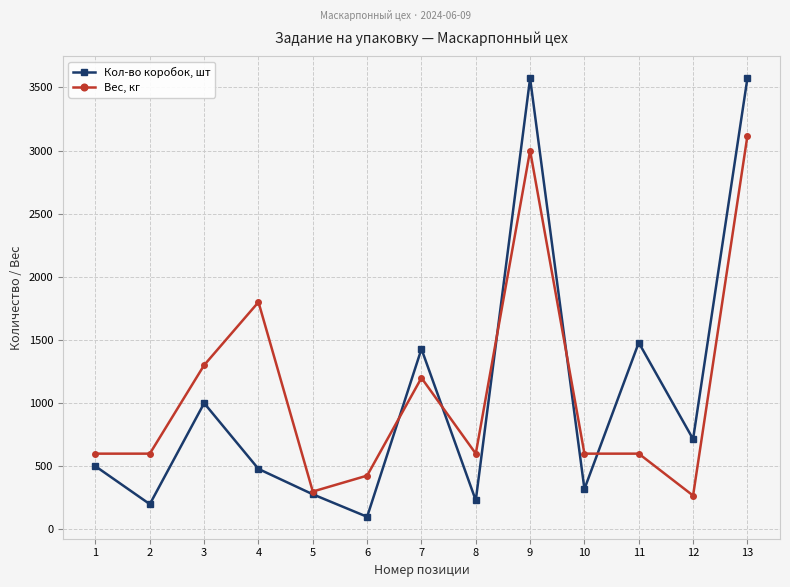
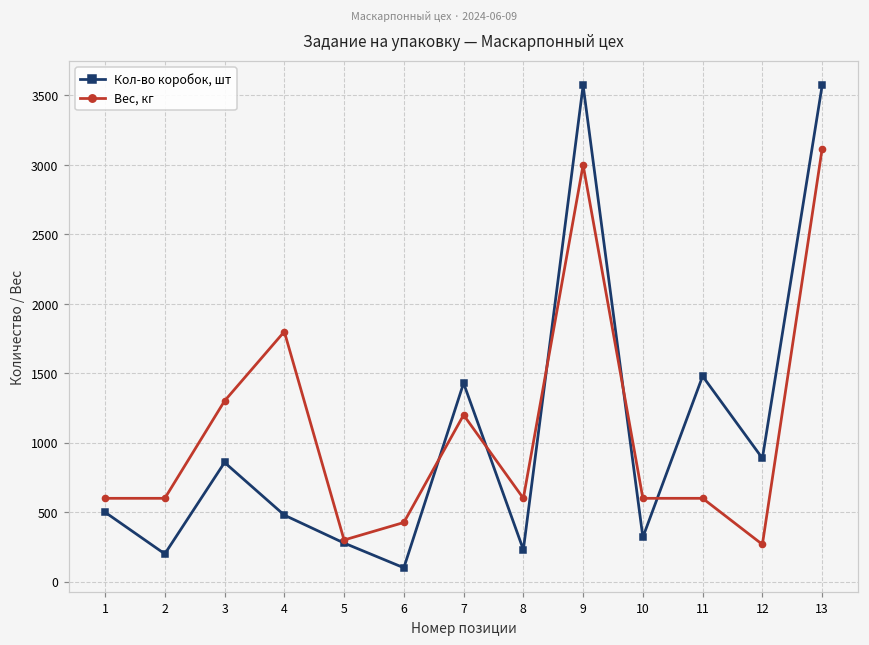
  {
    "Кол-во коробок, шт": {
      "1": 500,
      "2": 200,
-     "3": 1000,
+     "3": 860,
      "4": 480,
      "5": 280,
      "6": 100,
      "7": 1430,
      "8": 230,
      "9": 3570,
      "10": 320,
      "11": 1480,
-     "12": 720,
+     "12": 890,
      "13": 3570
    },
    "Вес, кг": {
      "1": 600,
      "2": 600,
      "3": 1300,
      "4": 1800,
      "5": 300,
      "6": 430,
      "7": 1200,
      "8": 600,
      "9": 3000,
      "10": 600,
      "11": 600,
      "12": 270,
      "13": 3120
    }
  }
